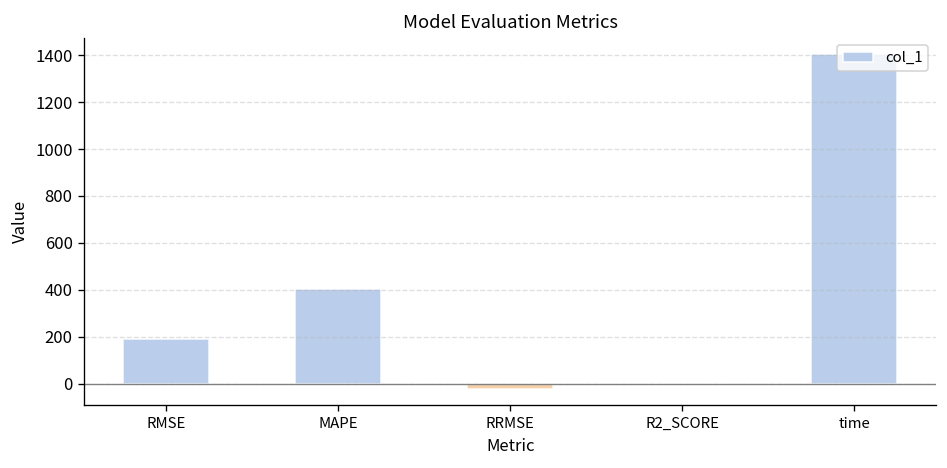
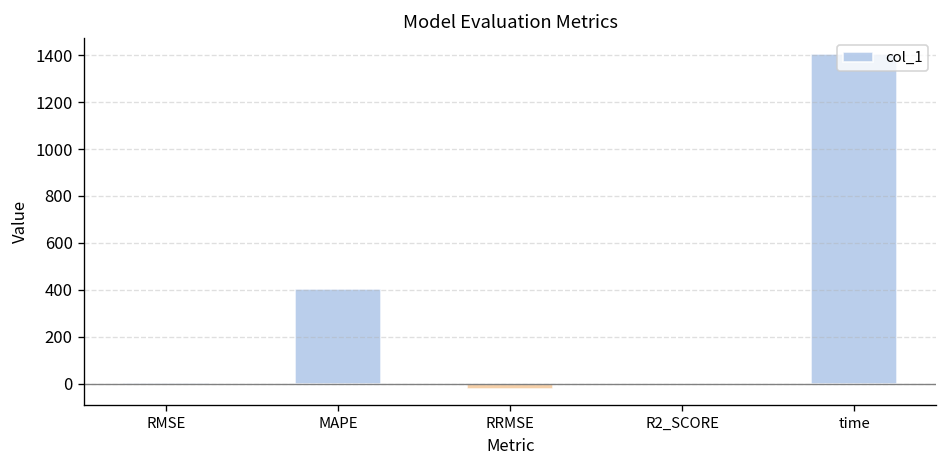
  {
-   "RMSE": 190,
+   "RMSE": 0,
    "MAPE": 400,
    "RRMSE": -20
  }
